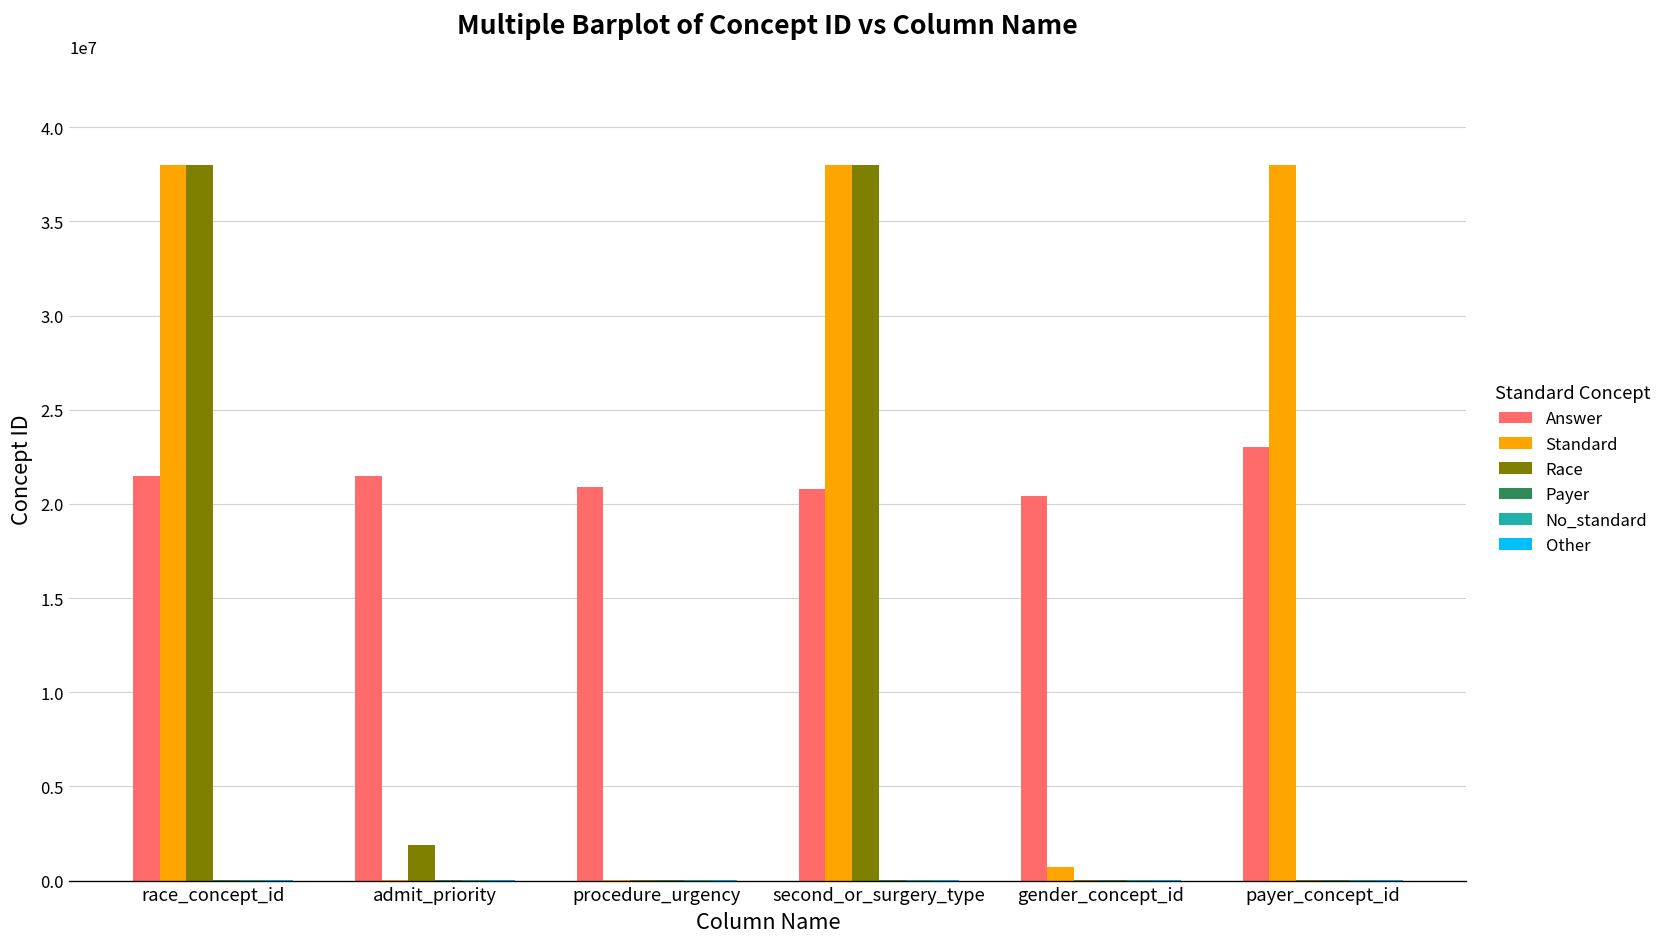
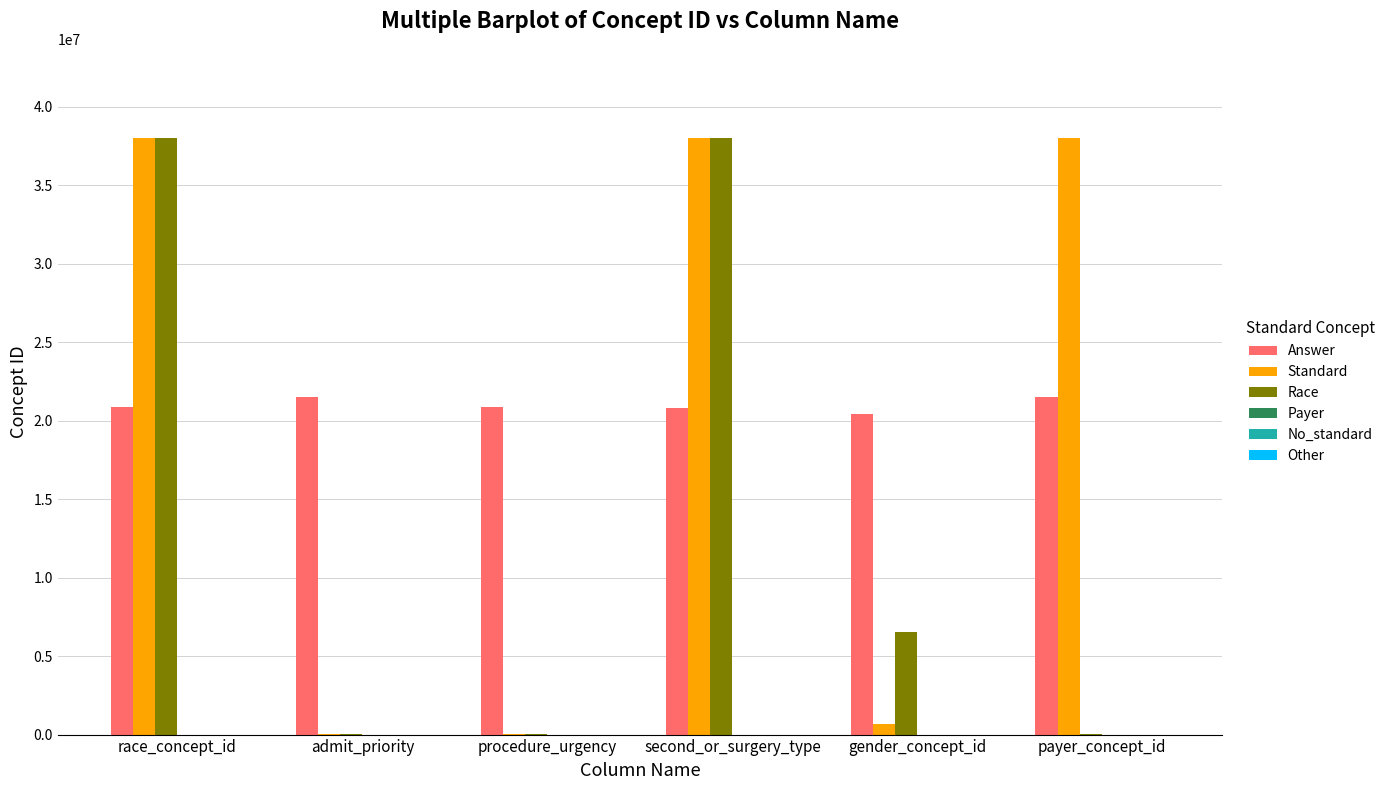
  {
    "Answer": {
-     "race_concept_id": 21500000,
+     "race_concept_id": 20900000,
      "admit_priority": 21500000,
      "procedure_urgency": 20900000,
      "second_or_surgery_type": 20800000,
      "gender_concept_id": 20400000,
-     "payer_concept_id": 23000000
+     "payer_concept_id": 21500000
    },
    "Standard": {
      "race_concept_id": 38000000,
      "second_or_surgery_type": 38000000,
      "gender_concept_id": 700000,
      "payer_concept_id": 38000000
    },
    "Race": {
      "race_concept_id": 38000000,
-     "admit_priority": 1900000,
+     "admit_priority": 0,
      "second_or_surgery_type": 38000000,
-     "gender_concept_id": 0
+     "gender_concept_id": 6500000
    }
  }
